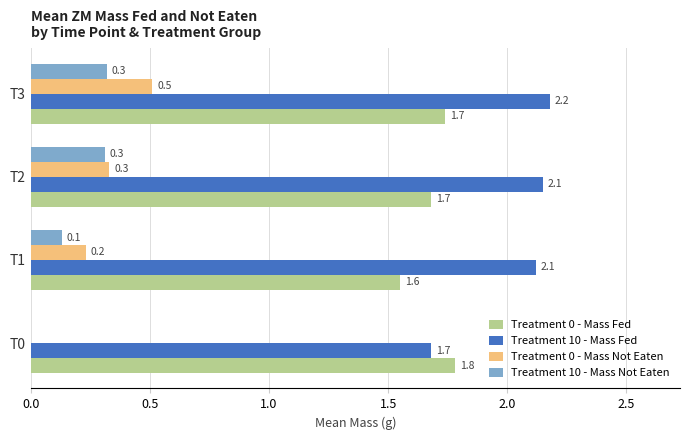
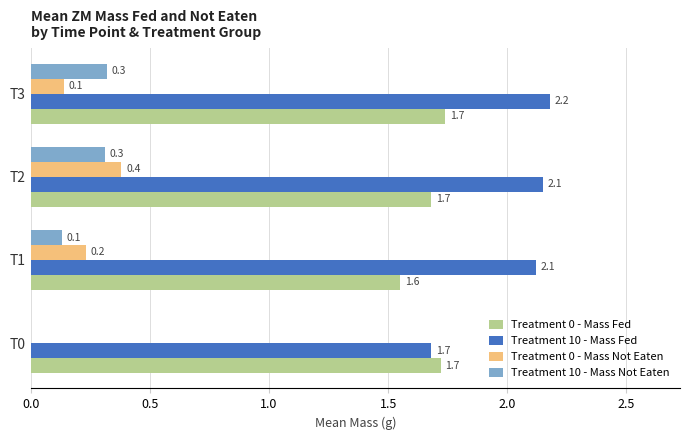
  {
    "Treatment 0 - Mass Fed": {
      "T3": 1.7,
      "T2": 1.7,
      "T1": 1.6,
-     "T0": 1.8
+     "T0": 1.7
    },
    "Treatment 10 - Mass Fed": {
      "T3": 2.2,
      "T2": 2.1,
      "T1": 2.1,
      "T0": 1.7
    },
    "Treatment 0 - Mass Not Eaten": {
-     "T3": 0.5,
-     "T2": 0.3,
+     "T3": 0.1,
+     "T2": 0.4,
      "T1": 0.2
    },
    "Treatment 10 - Mass Not Eaten": {
      "T3": 0.3,
      "T2": 0.3,
      "T1": 0.1
    }
  }
